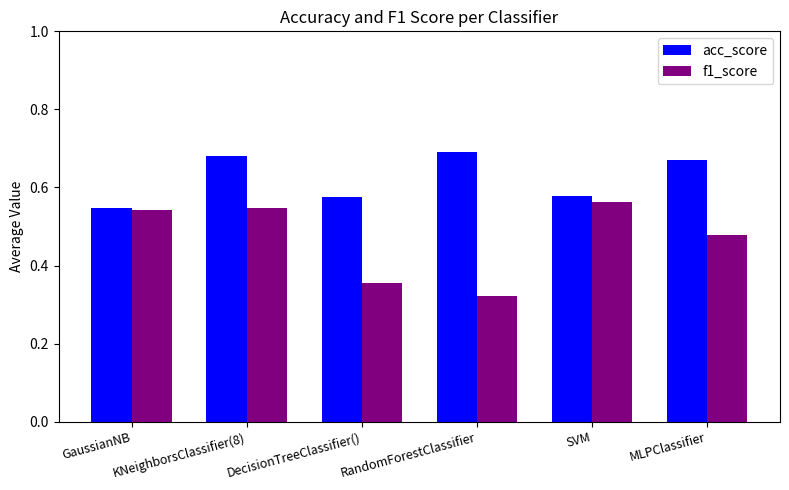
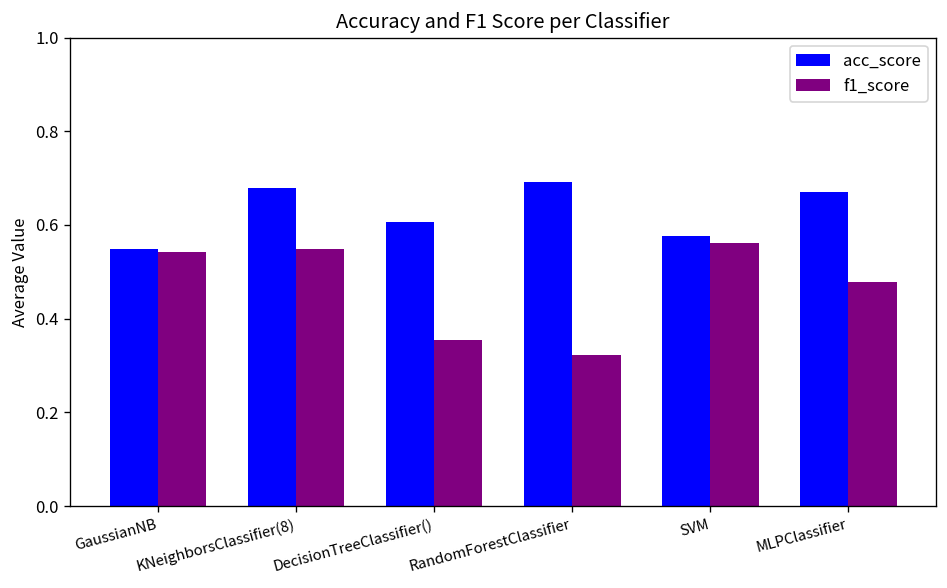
  {
    "acc_score": {
      "GaussianNB": 0.55,
      "KNeighborsClassifier(8)": 0.68,
-     "DecisionTreeClassifier()": 0.58,
+     "DecisionTreeClassifier()": 0.61,
      "RandomForestClassifier": 0.69,
      "SVM": 0.58,
      "MLPClassifier": 0.67
    },
    "f1_score": {
      "GaussianNB": 0.54,
      "KNeighborsClassifier(8)": 0.55,
      "DecisionTreeClassifier()": 0.36,
      "RandomForestClassifier": 0.32,
      "SVM": 0.56,
      "MLPClassifier": 0.48
    }
  }
